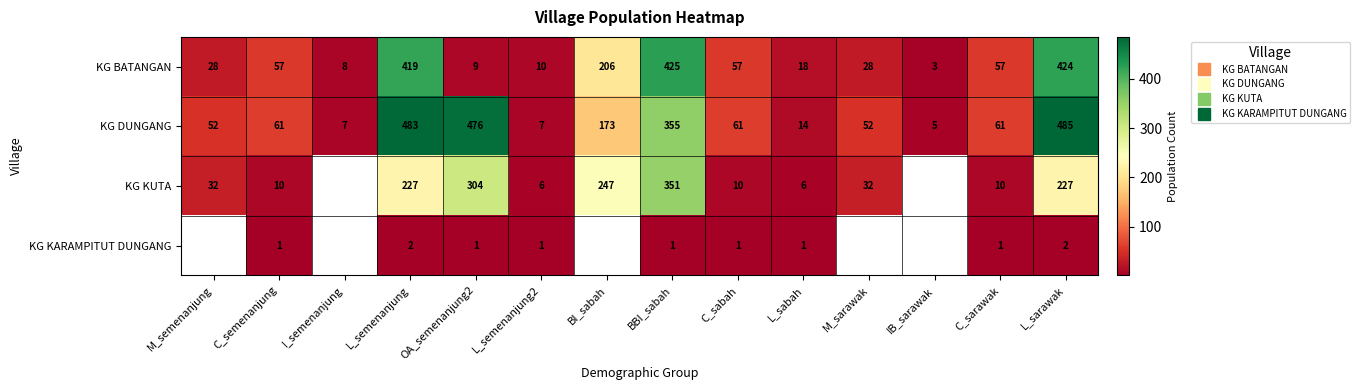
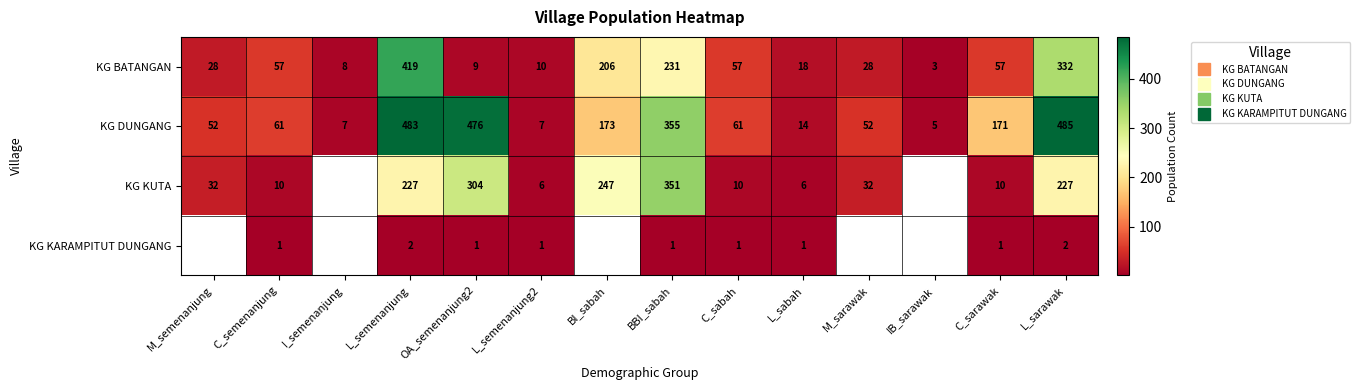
  {
    "KG BATANGAN": {
      "M_semenanjung": 28,
      "C_semenanjung": 57,
      "I_semenanjung": 8,
      "L_semenanjung": 419,
      "OA_semenanjung2": 9,
      "L_semenanjung2": 10,
      "BI_sabah": 206,
-     "BBI_sabah": 425,
+     "BBI_sabah": 231,
      "C_sabah": 57,
      "L_sabah": 18,
      "M_sarawak": 28,
      "IB_sarawak": 3,
      "C_sarawak": 57,
-     "L_sarawak": 424
+     "L_sarawak": 332
    },
    "KG DUNGANG": {
      "M_semenanjung": 52,
      "C_semenanjung": 61,
      "I_semenanjung": 7,
      "L_semenanjung": 483,
      "OA_semenanjung2": 476,
      "L_semenanjung2": 7,
      "BI_sabah": 173,
      "BBI_sabah": 355,
      "C_sabah": 61,
      "L_sabah": 14,
      "M_sarawak": 52,
      "IB_sarawak": 5,
-     "C_sarawak": 61,
+     "C_sarawak": 171,
      "L_sarawak": 485
    },
    "KG KUTA": {
      "M_semenanjung": 32,
      "C_semenanjung": 10,
      "L_semenanjung": 227,
      "OA_semenanjung2": 304,
      "L_semenanjung2": 6,
      "BI_sabah": 247,
      "BBI_sabah": 351,
      "C_sabah": 10,
      "L_sabah": 6,
      "M_sarawak": 32,
      "C_sarawak": 10,
      "L_sarawak": 227
    },
    "KG KARAMPITUT DUNGANG": {
      "C_semenanjung": 1,
      "L_semenanjung": 2,
      "OA_semenanjung2": 1,
      "L_semenanjung2": 1,
      "BBI_sabah": 1,
      "C_sabah": 1,
      "L_sabah": 1,
      "C_sarawak": 1,
      "L_sarawak": 2
    }
  }
